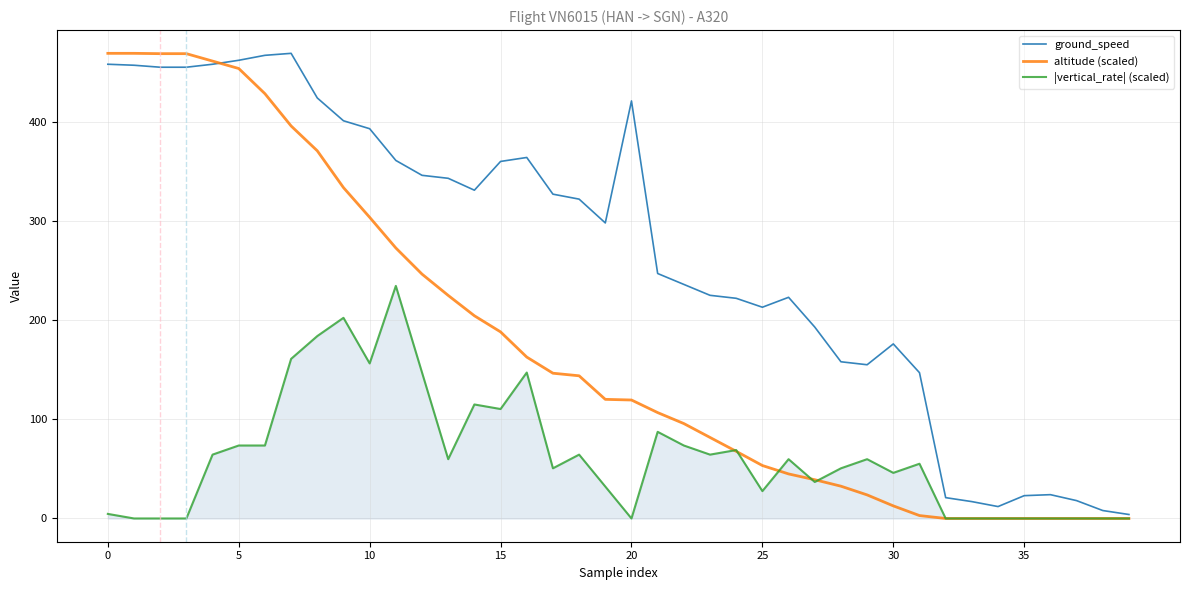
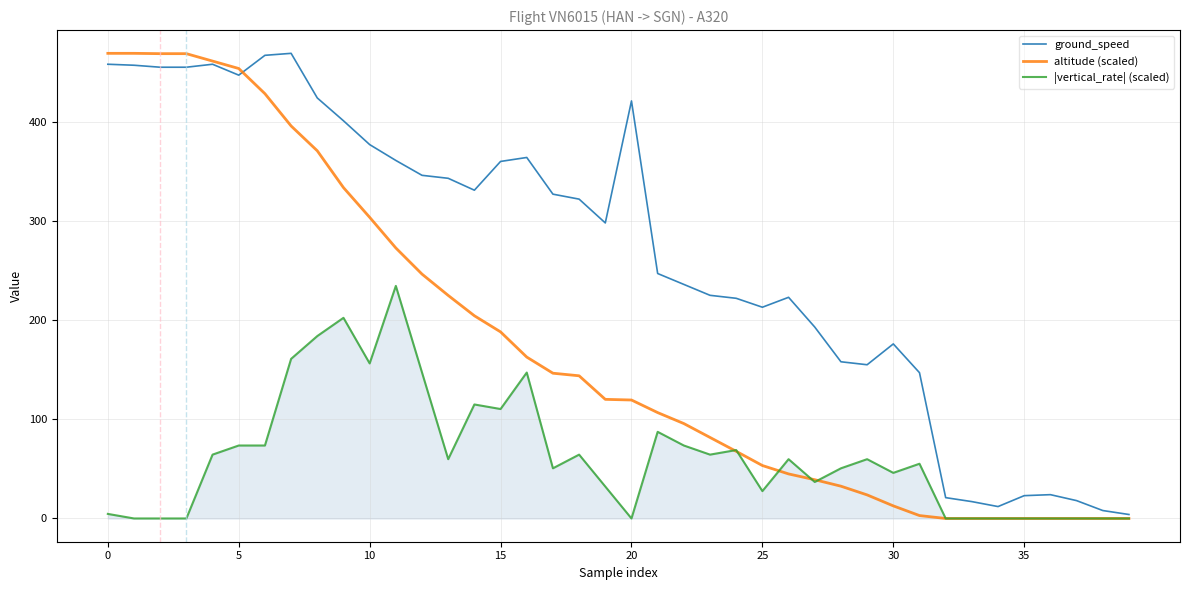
  {
    "ground_speed": {
      "0": 460,
-     "5": 460,
-     "10": 390,
+     "5": 450,
+     "10": 380,
      "15": 360,
      "20": 420,
      "25": 210,
      "30": 180,
      "35": 20
    },
    "altitude (scaled)": {
      "0": 470,
      "5": 450,
      "10": 300,
      "15": 190,
      "20": 120,
      "25": 50,
      "30": 10
    },
    "|vertical_rate| (scaled)": {
      "0": 0,
      "5": 70,
      "10": 160,
      "15": 110,
      "20": 0,
      "25": 30,
      "30": 50
    }
  }
